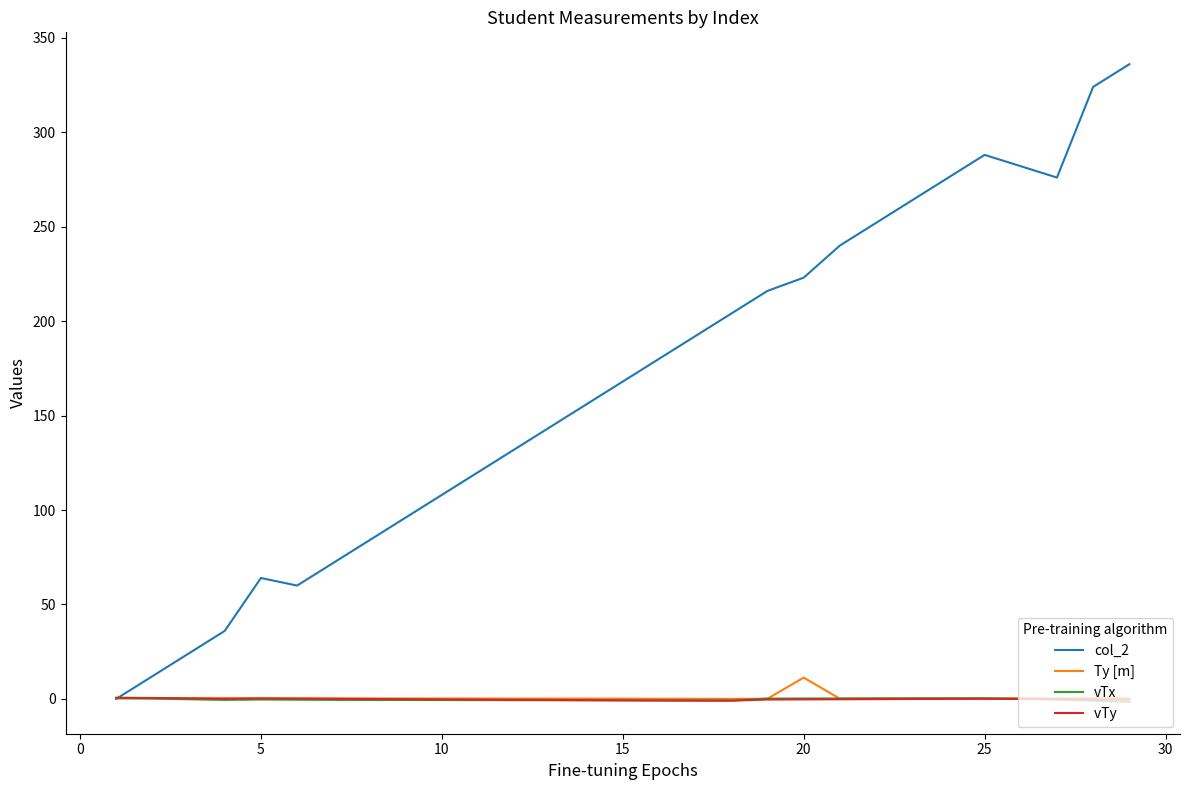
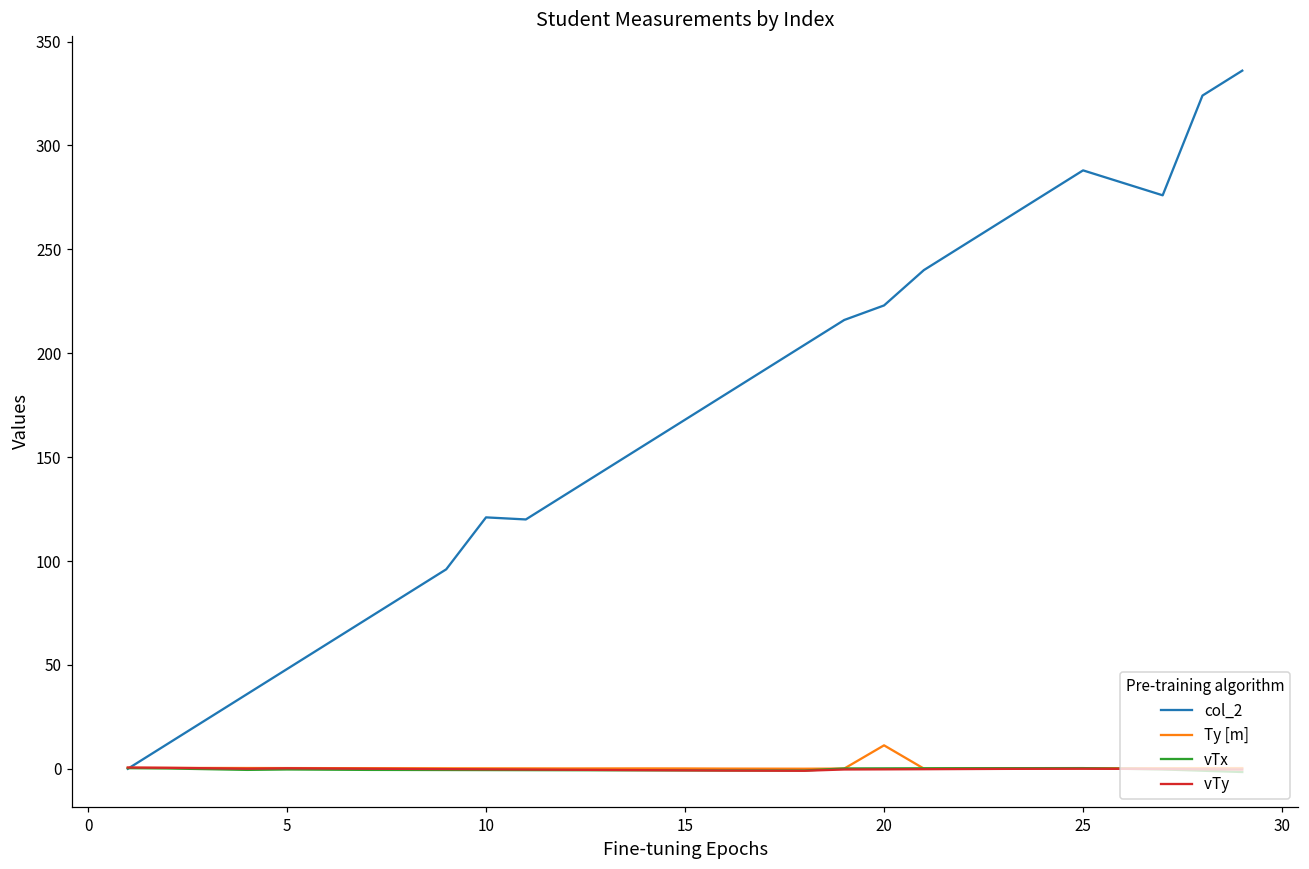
  {
    "col_2": {
-     "5": 64,
-     "10": 108,
+     "5": 48,
+     "10": 121,
      "15": 168,
      "20": 223,
      "25": 288
    },
    "Ty [m]": {
      "20": 11
    }
  }
